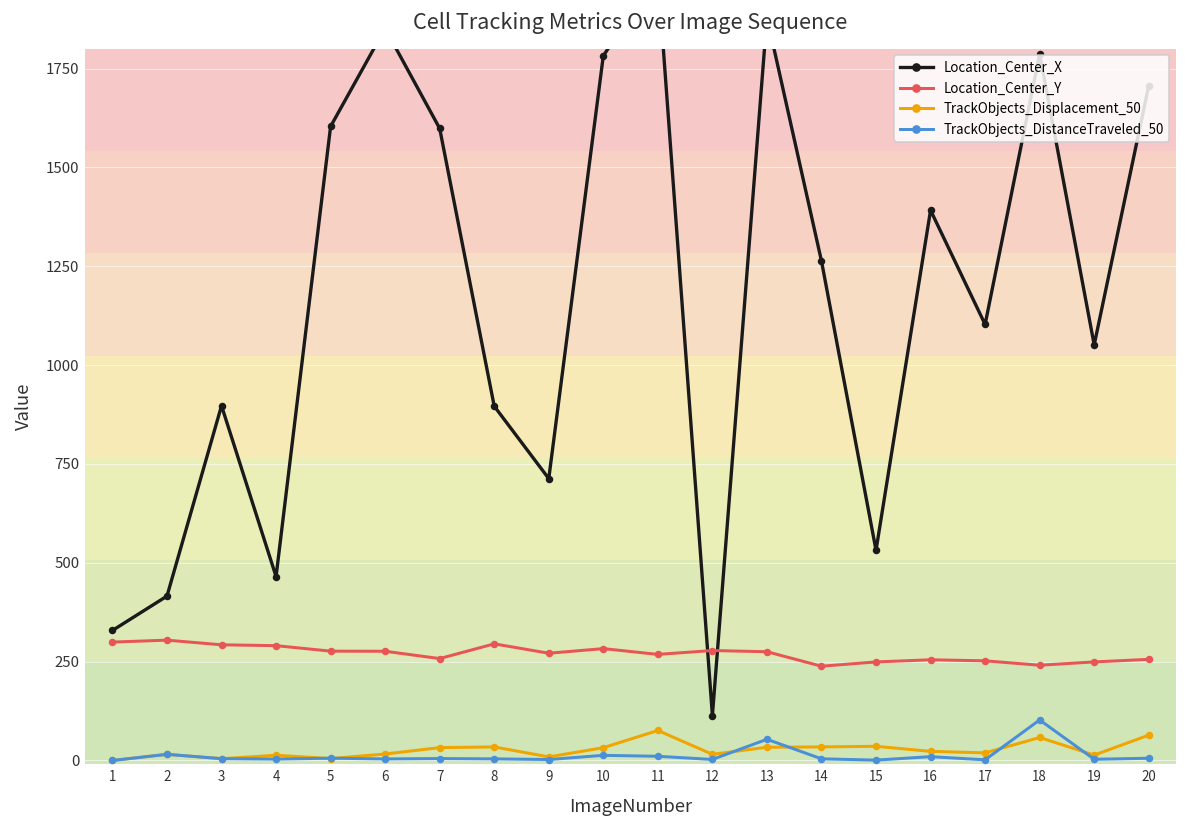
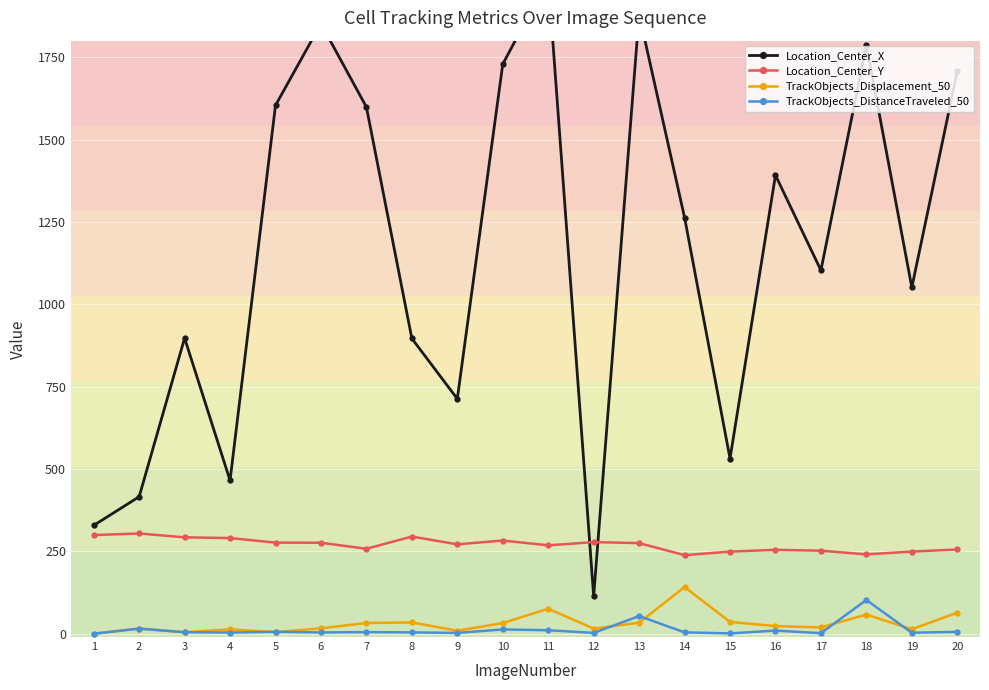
  {
    "Location_Center_X": {
      "1": 330,
      "2": 420,
      "3": 900,
      "4": 470,
      "5": 1600,
      "7": 1600,
      "8": 900,
      "9": 710,
-     "10": 1780,
+     "10": 1730,
      "12": 110,
      "14": 1260,
      "15": 530,
      "16": 1390,
      "17": 1100,
      "18": 1790,
      "19": 1050
    },
    "Location_Center_Y": {
      "1": 300,
      "2": 300,
      "3": 290,
      "4": 290,
      "5": 280,
      "6": 280,
      "7": 260,
      "8": 290,
      "9": 270,
      "10": 280,
      "11": 270,
      "12": 280,
      "13": 280,
      "14": 240,
      "15": 250,
      "16": 250,
      "17": 250,
      "18": 240,
      "19": 250,
      "20": 260
    },
    "TrackObjects_Displacement_50": {
      "4": 10,
      "6": 20,
      "7": 30,
      "8": 30,
      "10": 30,
      "11": 80,
      "12": 20,
      "13": 30,
-     "14": 30,
+     "14": 140,
      "15": 40,
      "16": 20,
      "17": 20,
      "18": 60,
      "19": 10,
      "20": 60
    },
    "TrackObjects_DistanceTraveled_50": {
      "4": 0,
      "6": 0,
      "7": 0,
      "8": 0,
      "10": 10,
      "11": 10,
      "12": 0,
      "13": 50,
      "14": 0,
      "15": 0,
      "16": 10,
      "17": 0,
      "18": 100,
      "19": 0,
      "20": 10
    }
  }
